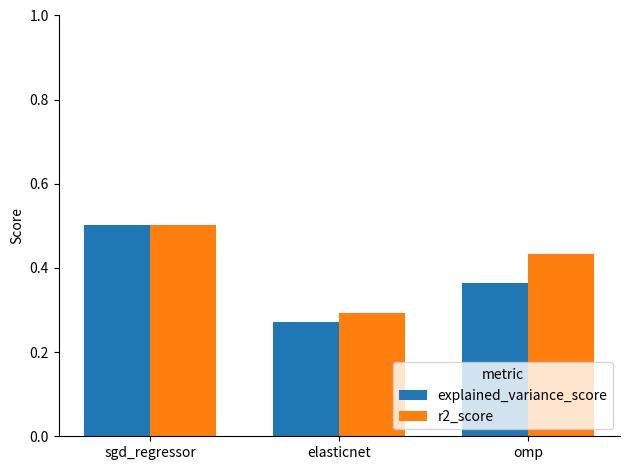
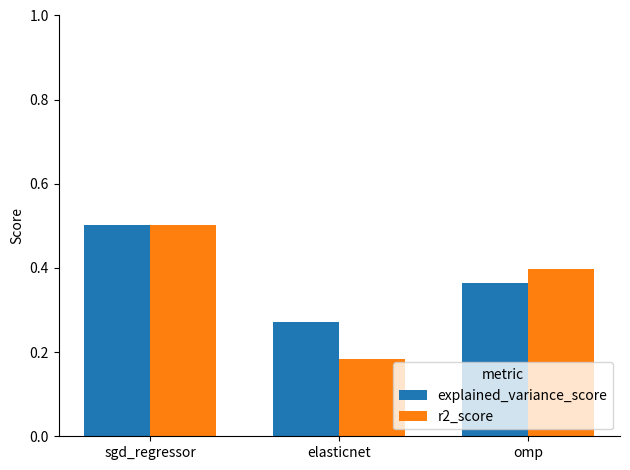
  {
    "explained_variance_score": {
      "sgd_regressor": 0.50,
      "elasticnet": 0.27,
      "omp": 0.36
    },
    "r2_score": {
      "sgd_regressor": 0.50,
-     "elasticnet": 0.29,
-     "omp": 0.43
+     "elasticnet": 0.18,
+     "omp": 0.40
    }
  }
